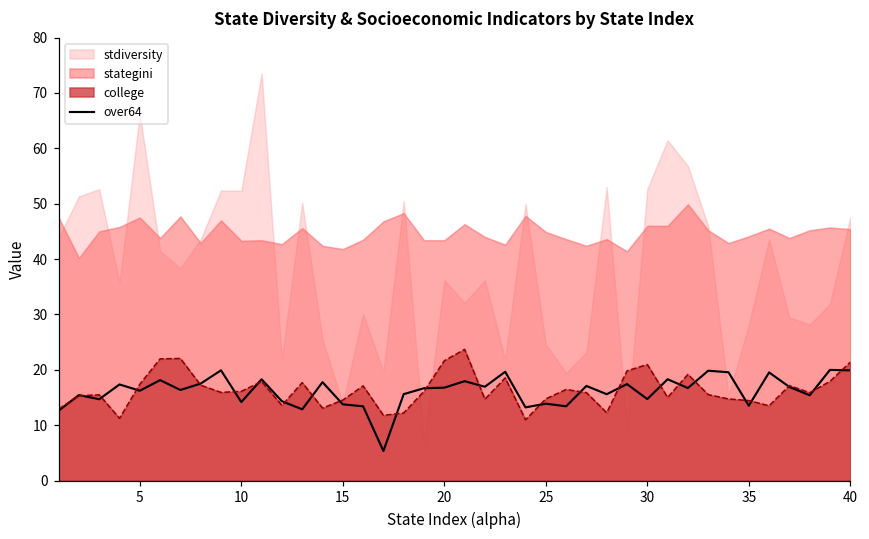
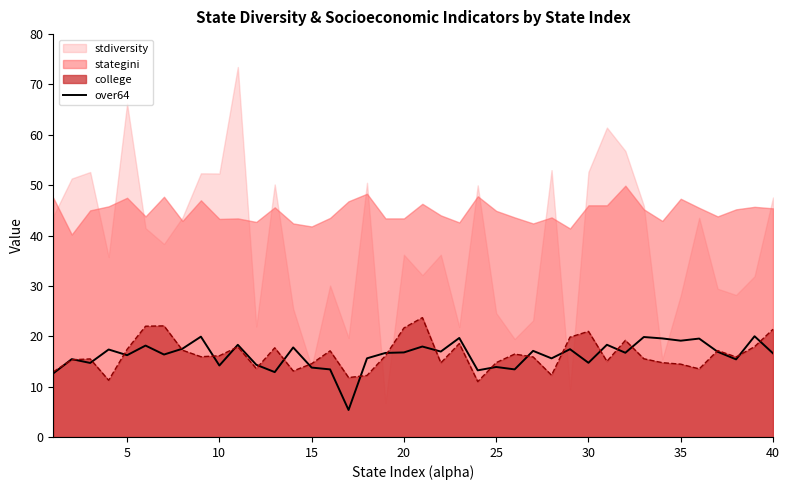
  {
    "over64": {
      "5": 16,
      "10": 14,
      "20": 17,
      "25": 14,
      "30": 15,
-     "35": 14,
-     "40": 20
+     "35": 19,
+     "40": 17
    },
    "stdiversity": {
      "10": 52,
      "20": 36,
      "25": 25,
      "30": 53,
      "35": 28,
      "40": 48
    },
    "college": {
      "5": 17,
      "10": 16,
      "15": 15,
      "20": 22,
      "25": 15,
      "30": 21,
      "35": 14,
      "40": 21
    },
    "stategini": {
      "5": 48,
      "10": 43,
      "15": 42,
      "20": 43,
      "25": 45,
      "30": 46,
-     "35": 44,
+     "35": 47,
      "40": 45
    }
  }
